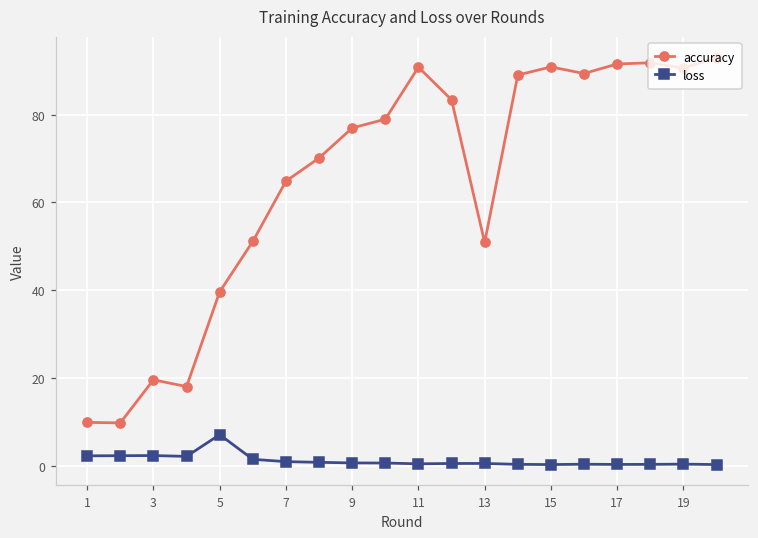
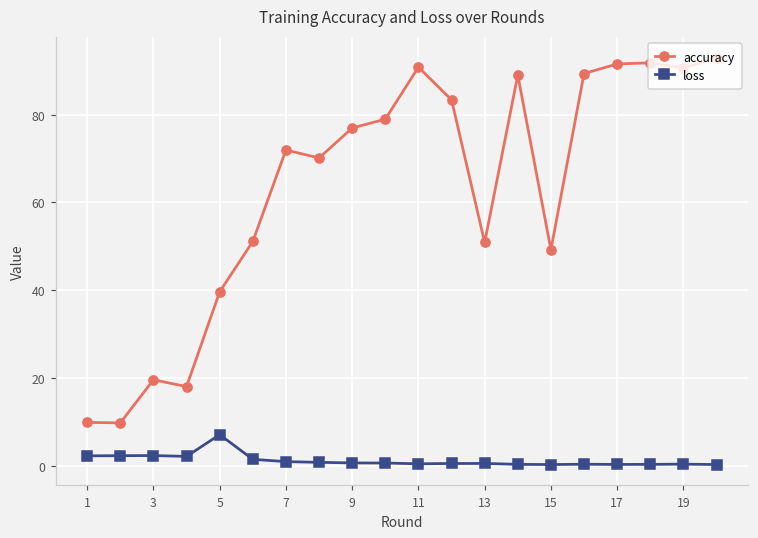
  {
    "accuracy": {
      "1": 10,
      "3": 20,
      "5": 40,
-     "7": 65,
+     "7": 72,
      "9": 77,
      "11": 91,
      "13": 51,
-     "15": 91,
+     "15": 49,
      "17": 92
    },
    "loss": {
      "1": 2,
      "3": 2,
      "5": 7,
      "7": 1,
      "9": 1,
      "11": 0,
      "13": 1,
      "15": 0,
      "17": 0,
      "19": 0
    }
  }
